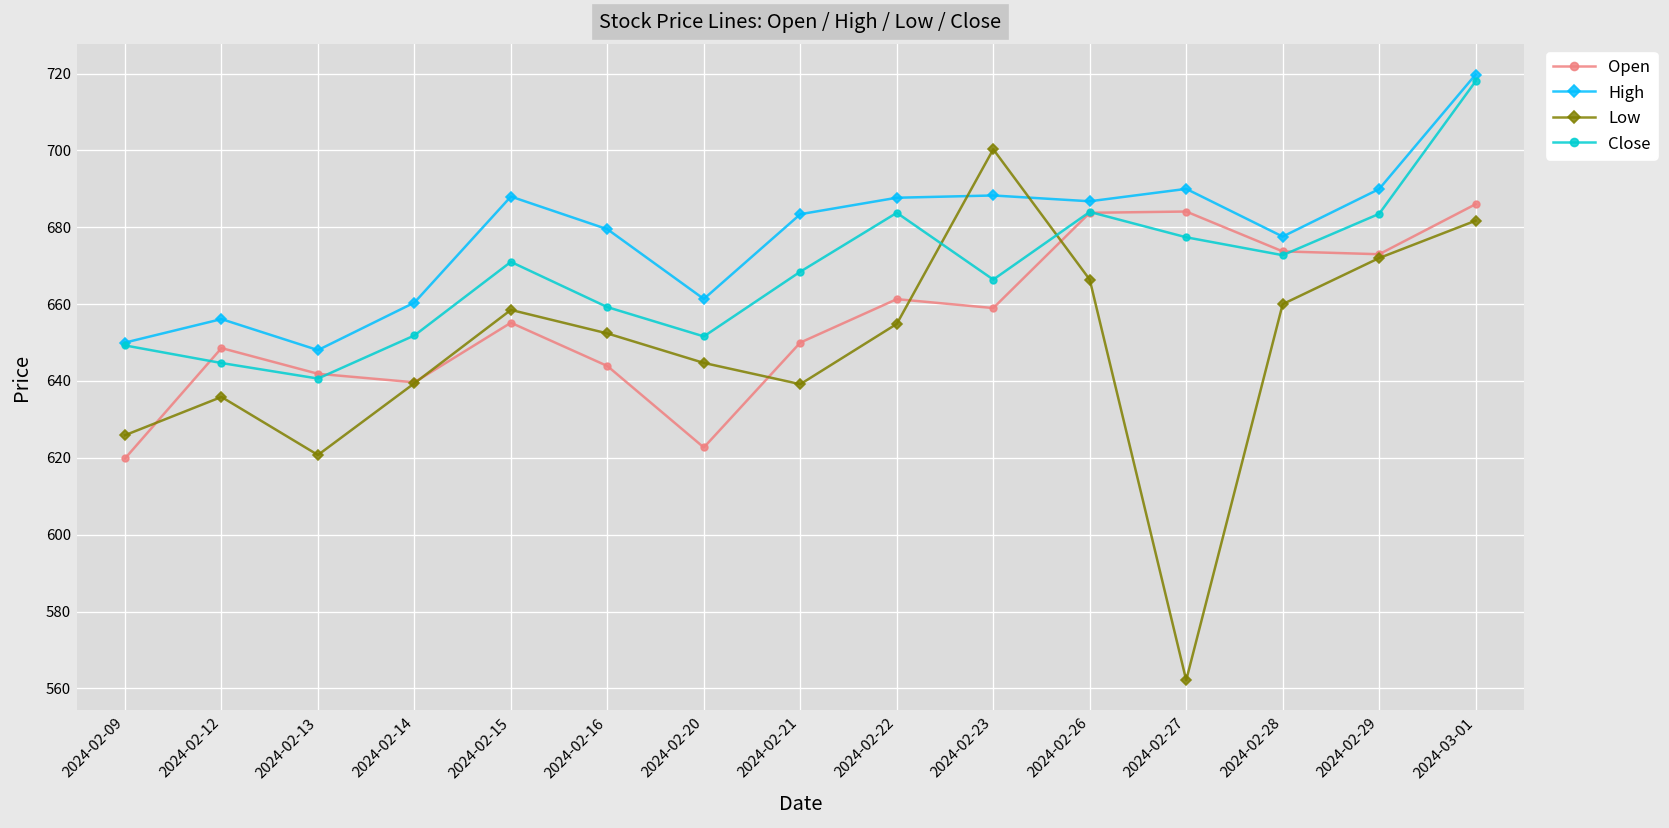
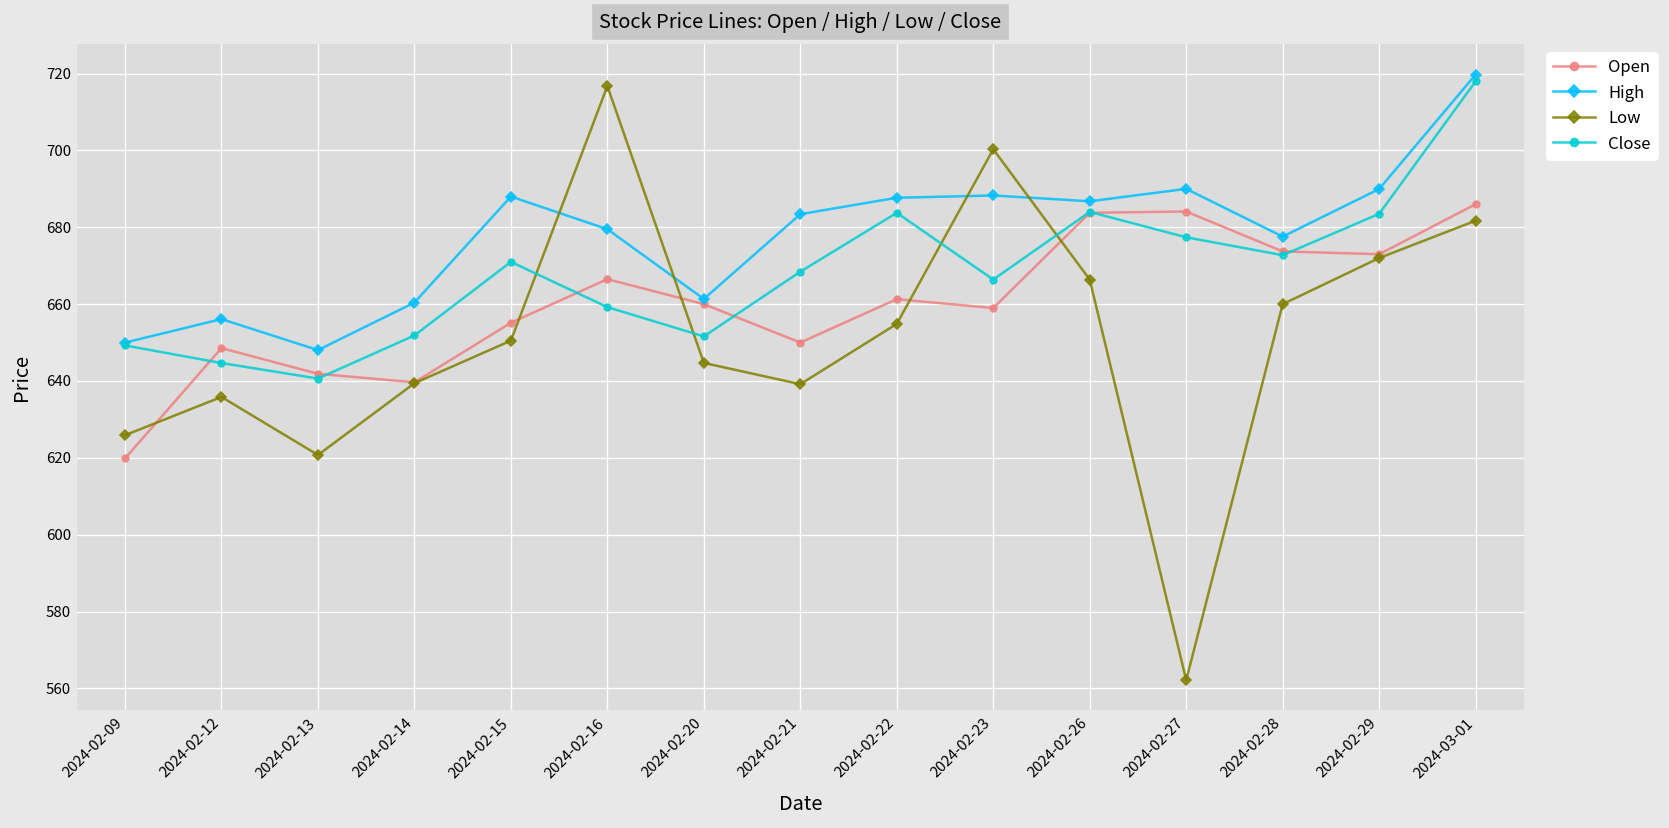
  {
    "Open": {
      "2024-02-09": 620,
      "2024-02-12": 649,
      "2024-02-13": 642,
      "2024-02-15": 655,
-     "2024-02-16": 644,
-     "2024-02-20": 623,
+     "2024-02-16": 667,
+     "2024-02-20": 660,
      "2024-02-21": 650,
      "2024-02-22": 661,
      "2024-02-23": 659,
      "2024-02-27": 684,
      "2024-02-28": 674,
      "2024-02-29": 673,
      "2024-03-01": 686
    },
    "Low": {
      "2024-02-09": 626,
      "2024-02-12": 636,
      "2024-02-13": 621,
-     "2024-02-15": 659,
-     "2024-02-16": 652,
+     "2024-02-15": 651,
+     "2024-02-16": 717,
      "2024-02-20": 645,
      "2024-02-21": 639,
      "2024-02-22": 655,
      "2024-02-23": 700,
      "2024-02-26": 666,
      "2024-02-27": 562,
      "2024-02-28": 660,
      "2024-02-29": 672,
      "2024-03-01": 682
    }
  }
